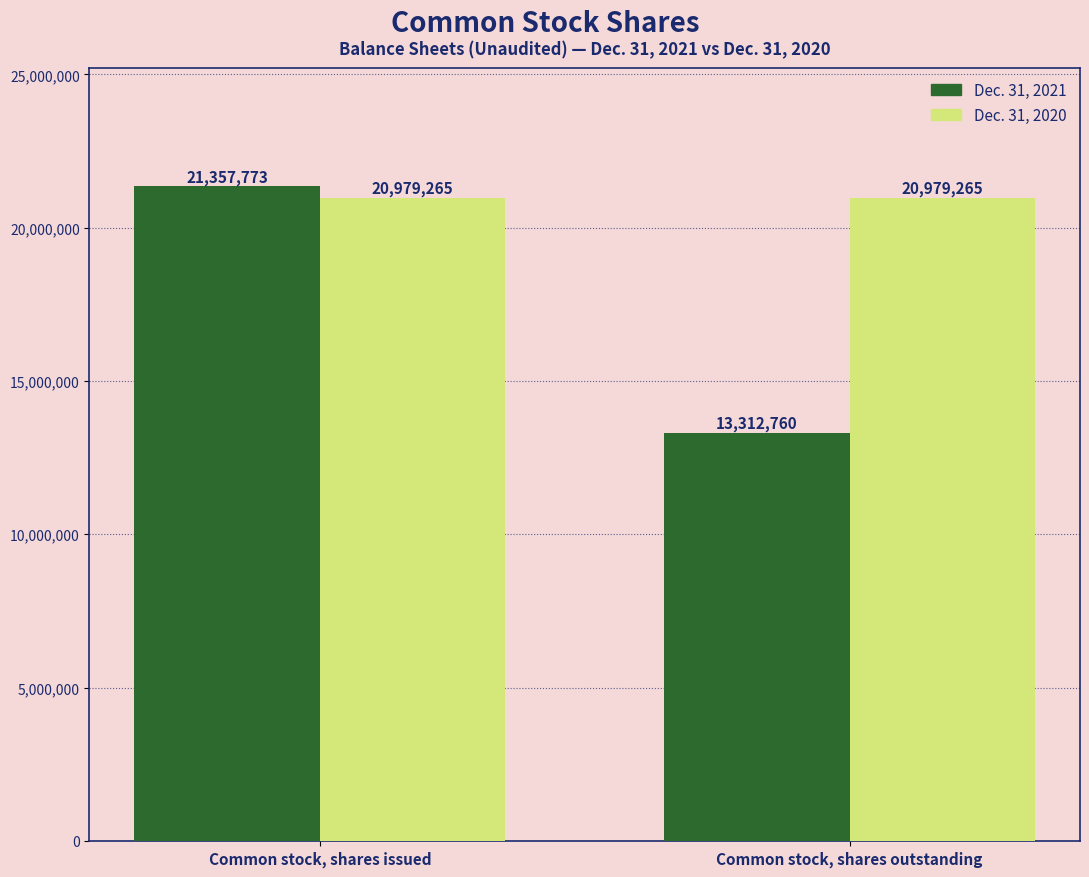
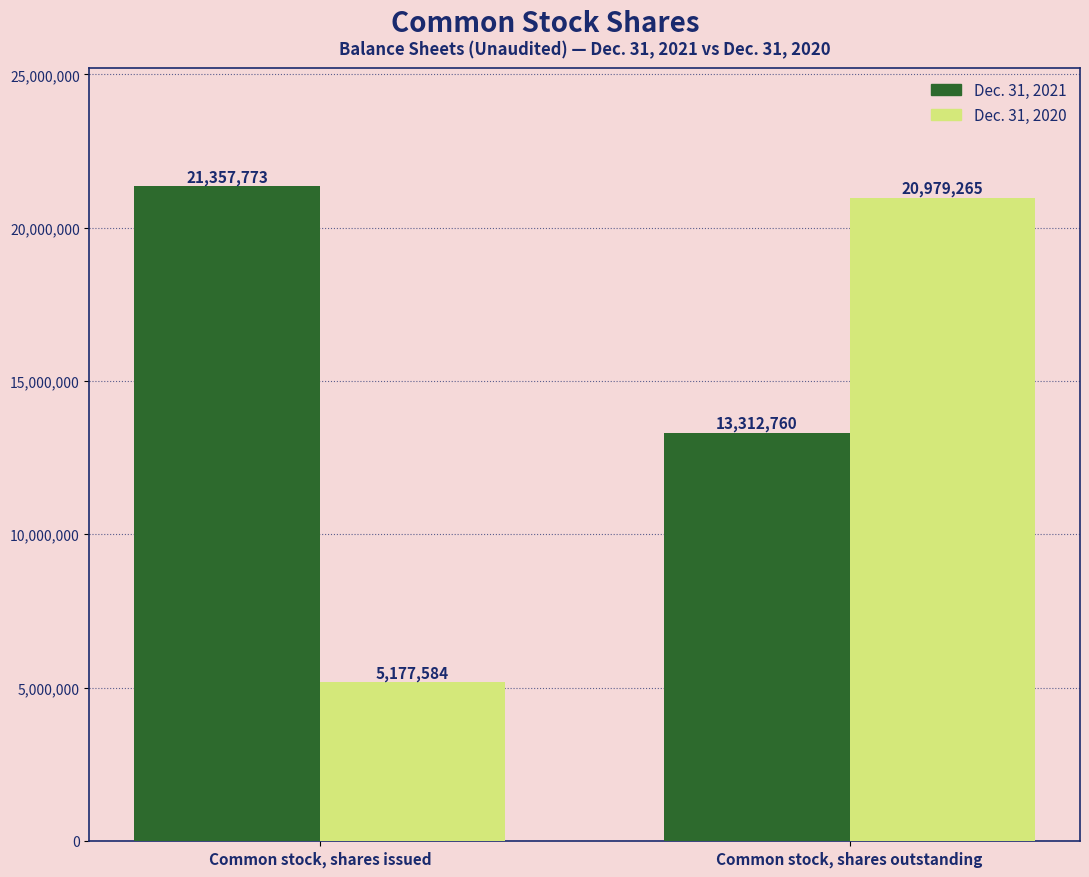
  {
    "Dec. 31, 2021": {
      "Common stock, shares issued": "21,357,773",
      "Common stock, shares outstanding": "13,312,760"
    },
    "Dec. 31, 2020": {
-     "Common stock, shares issued": "20,979,265",
+     "Common stock, shares issued": "5,177,584",
      "Common stock, shares outstanding": "20,979,265"
    }
  }
